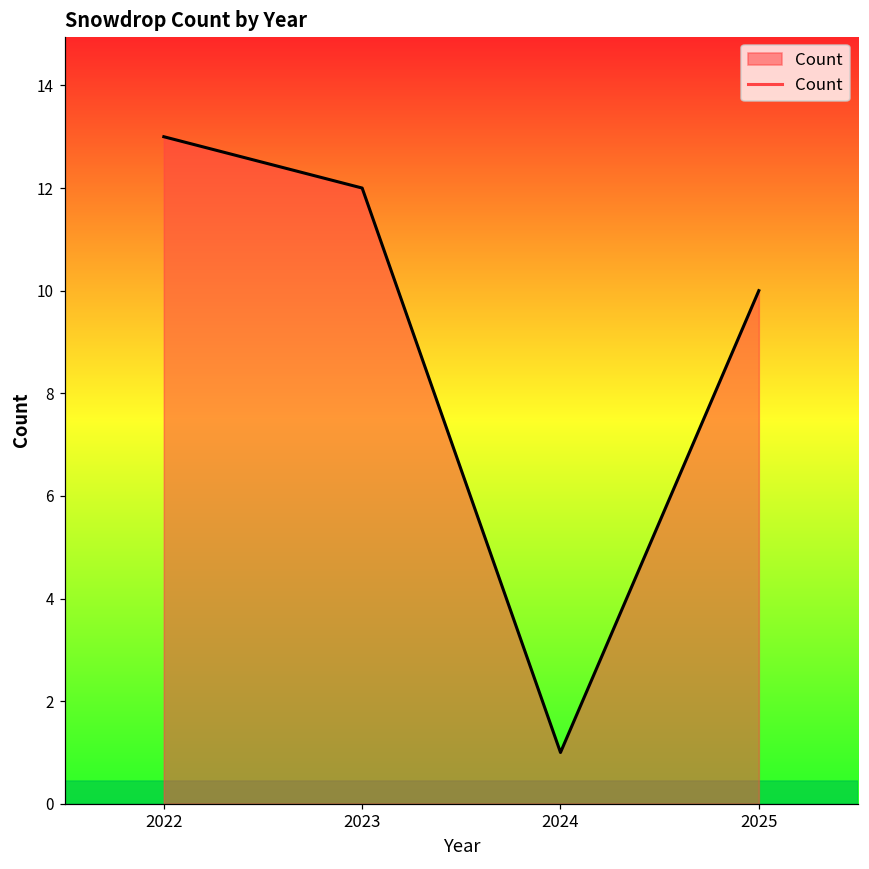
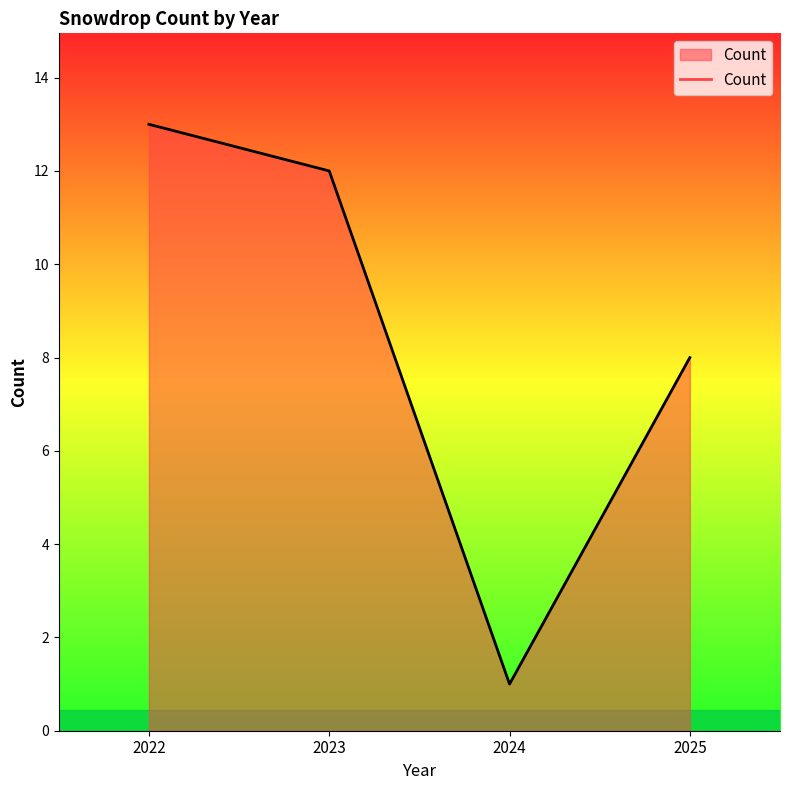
  {
    "2022": 13,
    "2023": 12,
    "2024": 1,
-   "2025": 10
+   "2025": 8
  }
